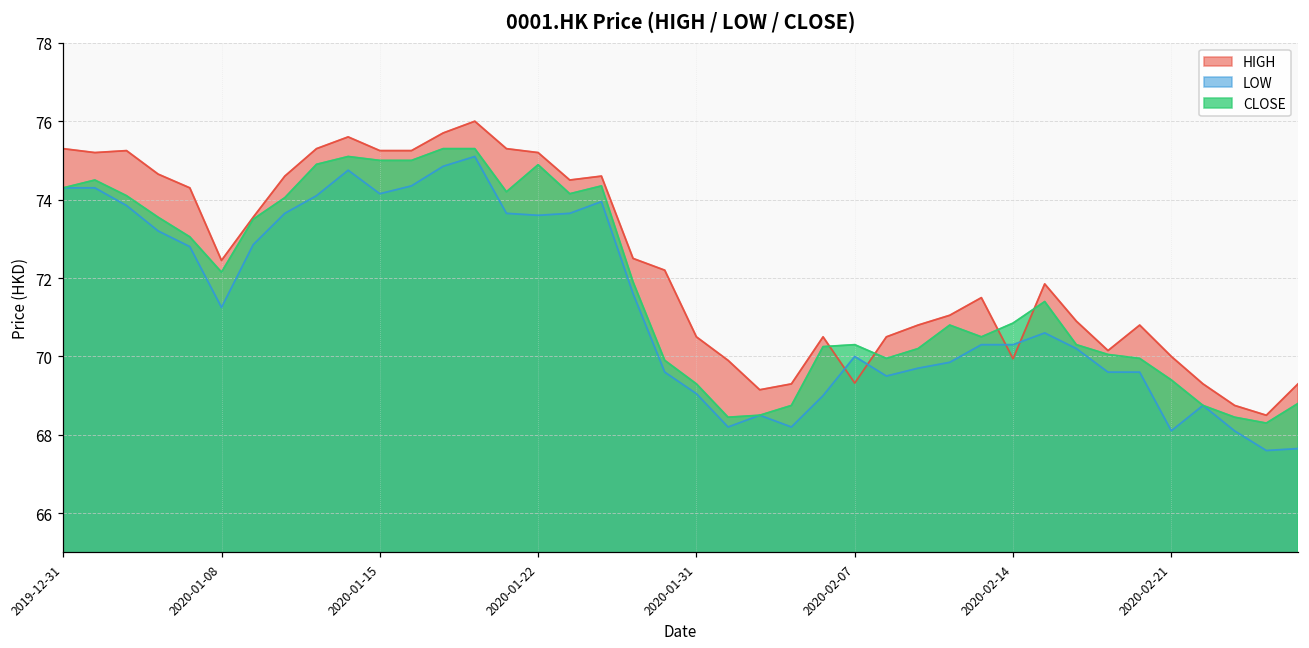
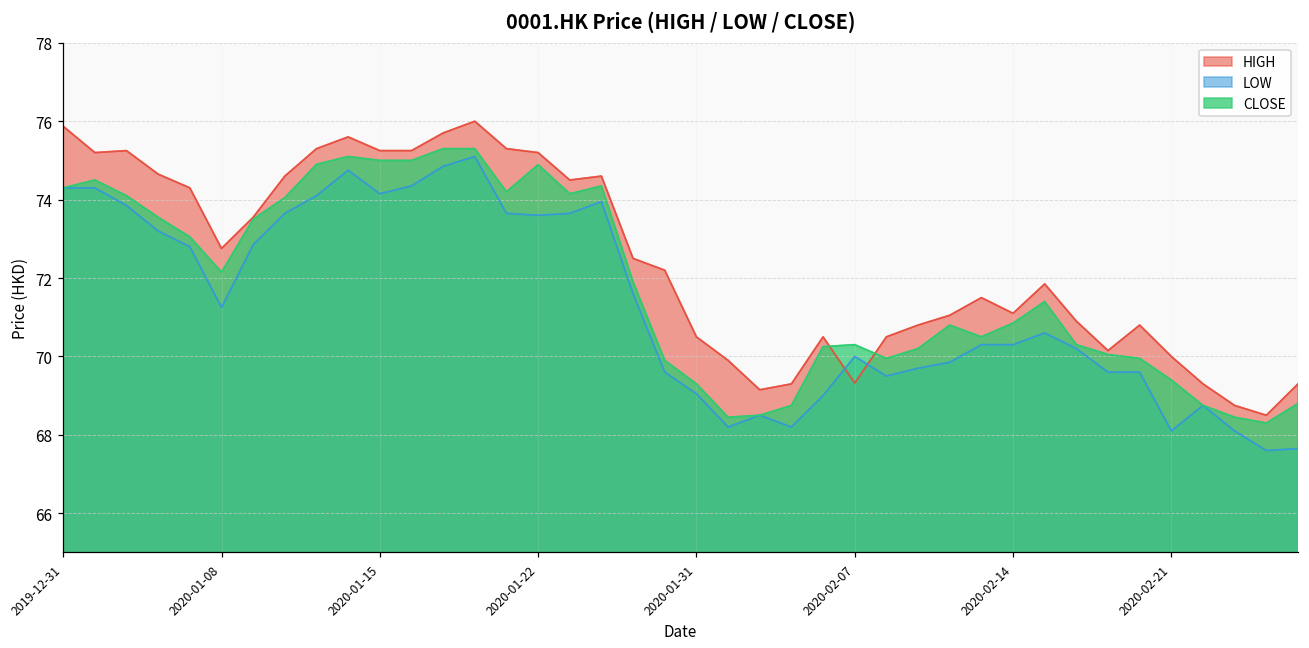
  {
    "HIGH": {
-     "2019-12-31": 75.3,
-     "2020-01-08": 72.4,
+     "2019-12-31": 75.9,
+     "2020-01-08": 72.8,
      "2020-01-15": 75.3,
      "2020-01-22": 75.2,
      "2020-01-31": 70.5,
      "2020-02-07": 69.3,
-     "2020-02-14": 69.9,
+     "2020-02-14": 71.1,
      "2020-02-21": 70.0
    },
    "LOW": {
      "2020-01-08": 71.3,
      "2020-01-15": 74.2,
      "2020-01-22": 73.6,
      "2020-01-31": 69.1,
      "2020-02-07": 70.0,
      "2020-02-14": 70.3,
      "2020-02-21": 68.1
    },
    "CLOSE": {
      "2020-01-08": 72.2,
      "2020-01-15": 75.0,
      "2020-01-22": 74.9,
      "2020-01-31": 69.3,
      "2020-02-07": 70.3,
      "2020-02-14": 70.8,
      "2020-02-21": 69.4
    }
  }
